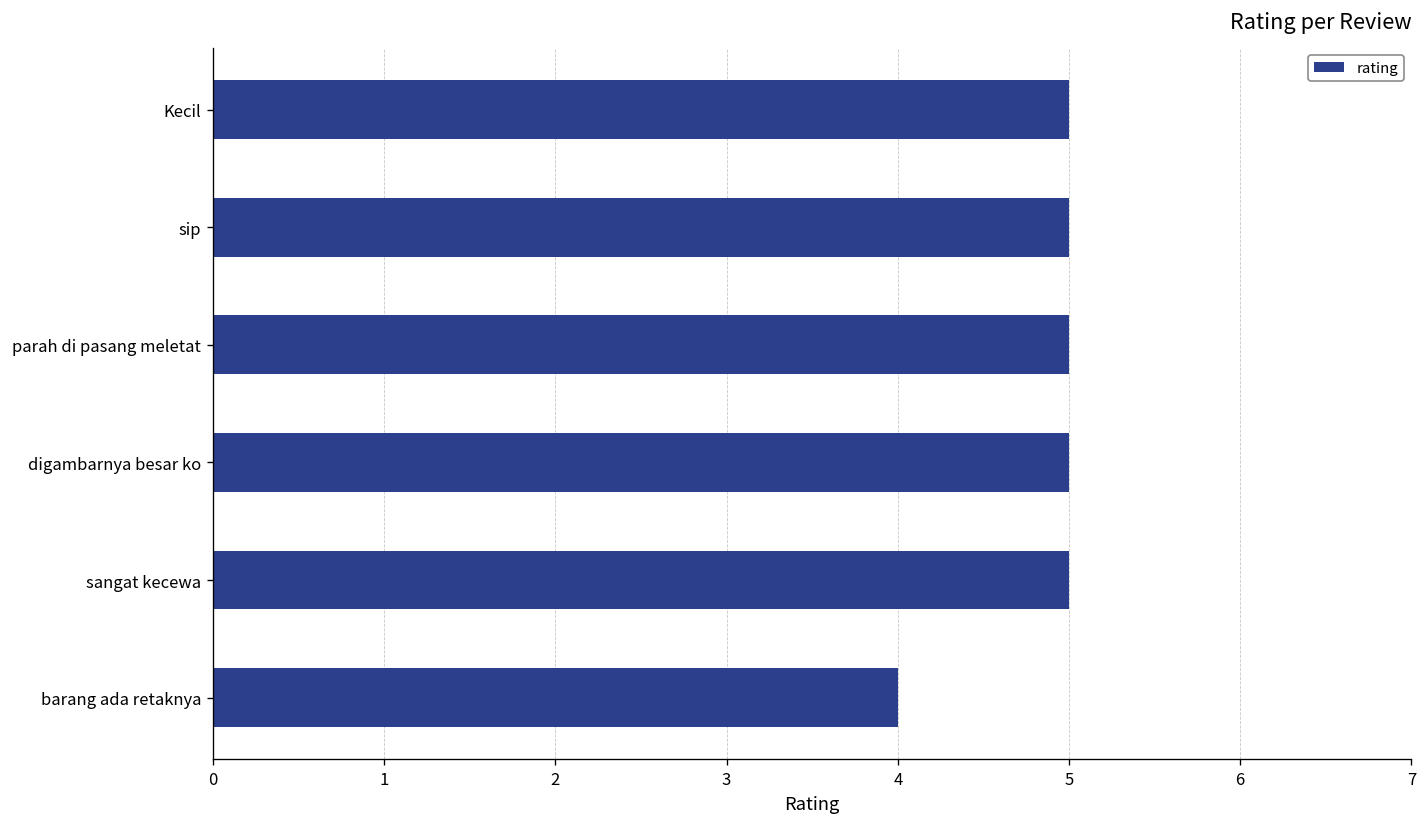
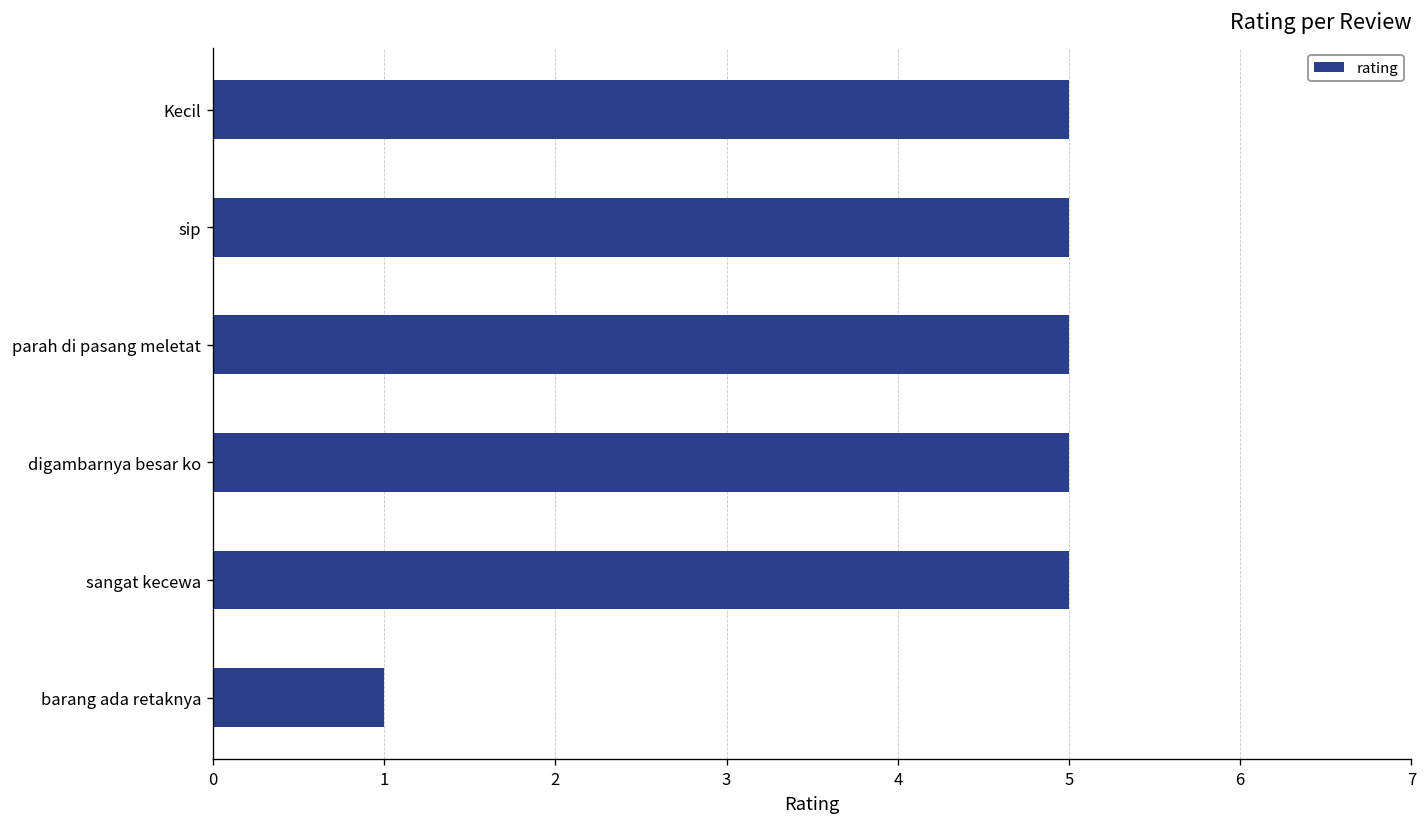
  {
    "Kecil": 5,
    "sip": 5,
    "parah di pasang meletat": 5,
    "digambarnya besar ko": 5,
    "sangat kecewa": 5,
-   "barang ada retaknya": 4
+   "barang ada retaknya": 1
  }
